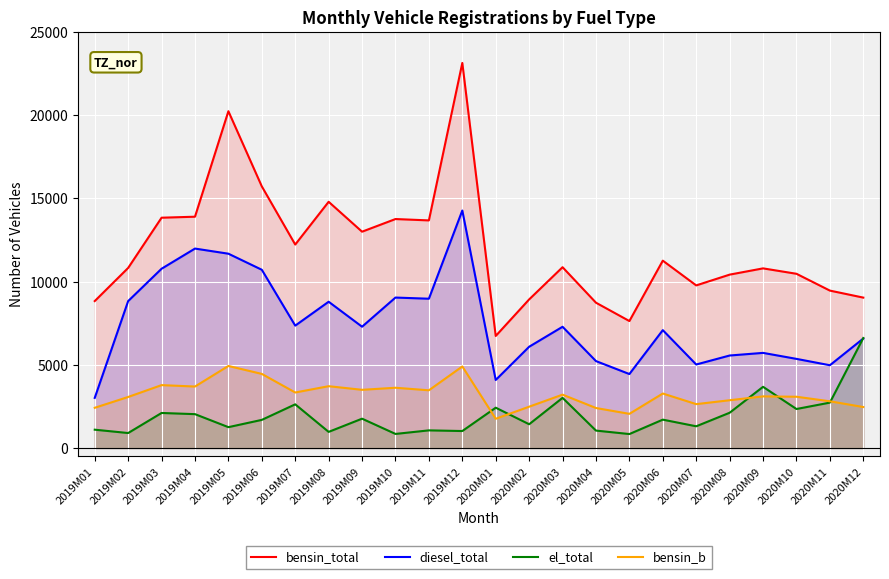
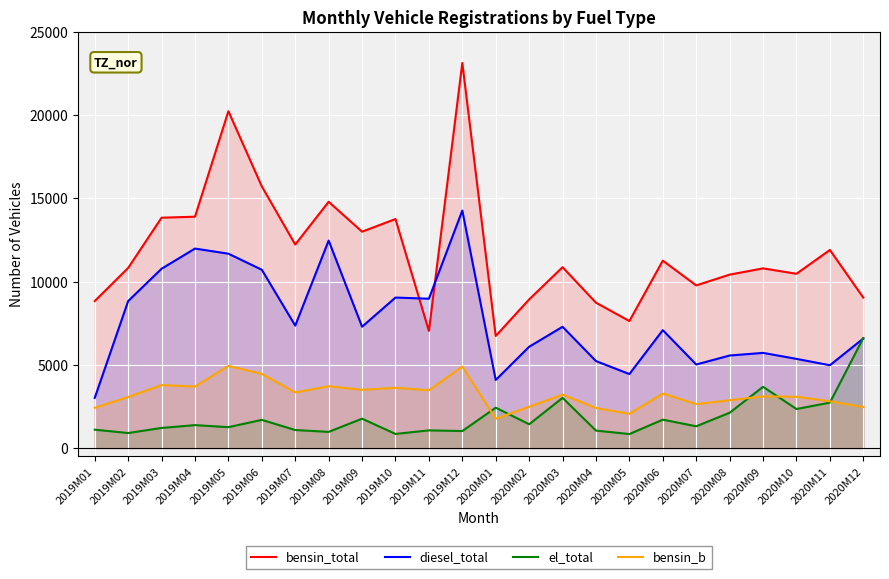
  {
    "bensin_total": {
      "2019M01": 8800,
      "2019M02": 10800,
      "2019M03": 13800,
      "2019M04": 13900,
      "2019M05": 20200,
      "2019M06": 15700,
      "2019M07": 12200,
      "2019M08": 14800,
      "2019M09": 13000,
      "2019M10": 13800,
-     "2019M11": 13700,
+     "2019M11": 7000,
      "2019M12": 23100,
      "2020M01": 6700,
      "2020M02": 8900,
      "2020M03": 10900,
      "2020M04": 8700,
      "2020M05": 7600,
      "2020M06": 11300,
      "2020M07": 9800,
      "2020M08": 10400,
      "2020M09": 10800,
      "2020M10": 10500,
-     "2020M11": 9500,
+     "2020M11": 11900,
      "2020M12": 9000
    },
    "diesel_total": {
      "2019M01": 3000,
      "2019M02": 8800,
      "2019M03": 10800,
      "2019M04": 12000,
      "2019M05": 11700,
      "2019M06": 10700,
      "2019M07": 7400,
-     "2019M08": 8800,
+     "2019M08": 12500,
      "2019M09": 7300,
      "2019M10": 9000,
      "2019M11": 9000,
      "2019M12": 14300,
      "2020M01": 4100,
      "2020M02": 6100,
      "2020M03": 7300,
      "2020M04": 5200,
      "2020M05": 4400,
      "2020M06": 7100,
      "2020M07": 5000,
      "2020M08": 5600,
      "2020M09": 5700,
      "2020M10": 5400,
      "2020M11": 5000
    },
    "el_total": {
      "2019M01": 1100,
      "2019M02": 900,
-     "2019M03": 2100,
-     "2019M04": 2000,
+     "2019M03": 1200,
+     "2019M04": 1400,
      "2019M05": 1300,
      "2019M06": 1700,
-     "2019M07": 2600,
+     "2019M07": 1100,
      "2019M08": 1000,
      "2019M09": 1800,
      "2019M10": 800,
      "2019M11": 1100,
      "2019M12": 1000,
      "2020M01": 2400,
      "2020M02": 1400,
      "2020M03": 3000,
      "2020M04": 1000,
      "2020M05": 800,
      "2020M06": 1700,
      "2020M07": 1300,
      "2020M08": 2100,
      "2020M09": 3700,
      "2020M10": 2300
    },
    "bensin_b": {
      "2019M01": 2400,
      "2019M02": 3100,
      "2019M03": 3800,
      "2019M04": 3700,
      "2019M05": 4900,
      "2019M06": 4500,
      "2019M07": 3300,
      "2019M08": 3700,
      "2019M09": 3500,
      "2019M10": 3600,
      "2019M11": 3500,
      "2019M12": 4900,
      "2020M01": 1800,
      "2020M02": 2500,
      "2020M03": 3200,
      "2020M04": 2400,
      "2020M05": 2100,
      "2020M06": 3300,
      "2020M07": 2600,
      "2020M08": 2900,
      "2020M09": 3100,
      "2020M10": 3100,
      "2020M12": 2500
    }
  }
